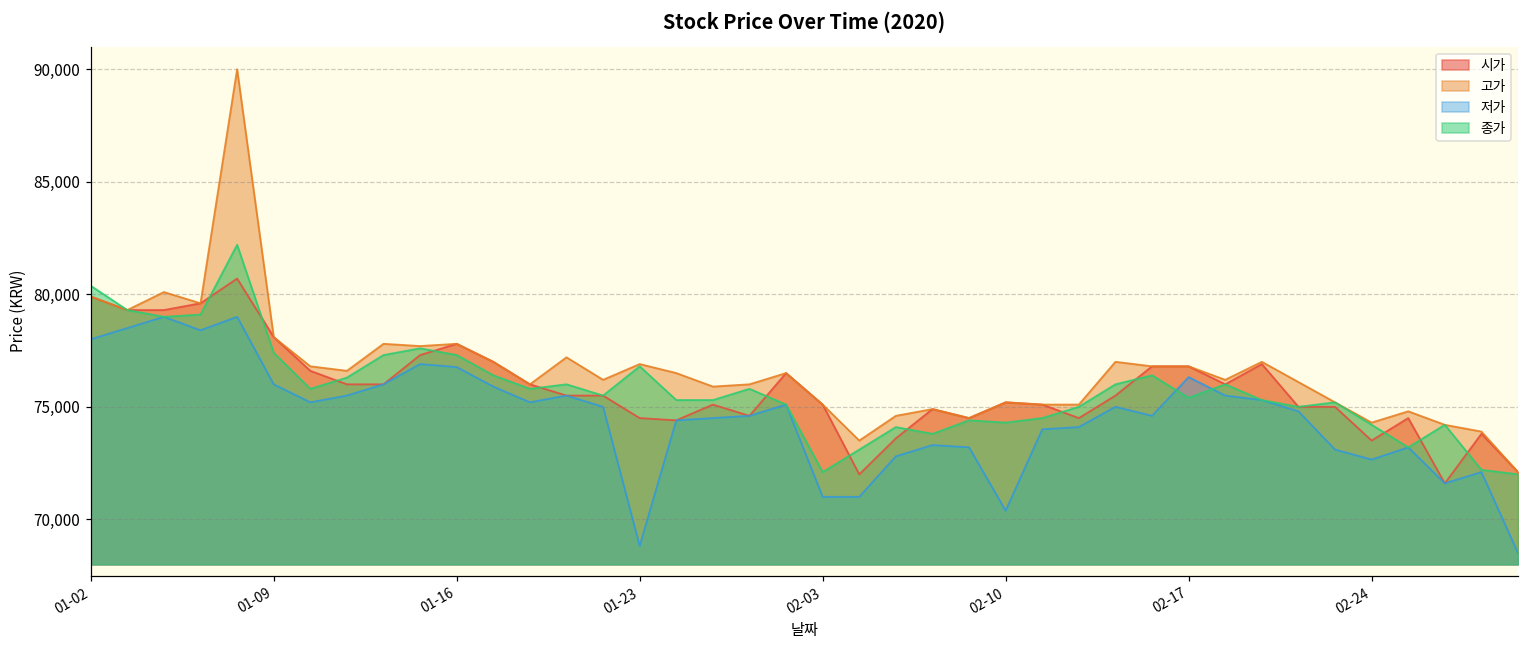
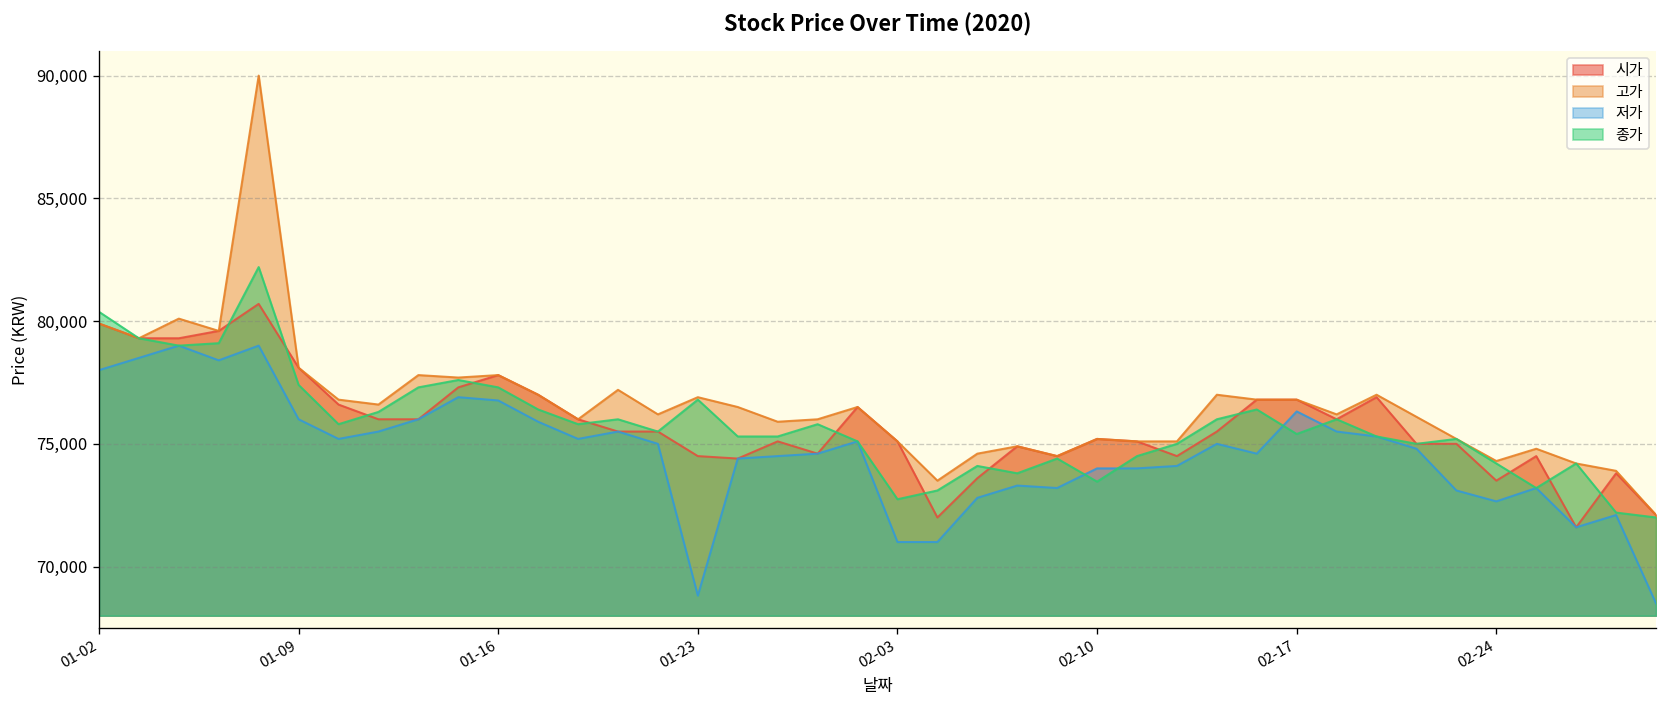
  {
    "저가": {
      "01-02": "78,000",
      "01-09": "76,000",
      "01-16": "76,800",
      "01-23": "68,800",
      "02-03": "71,000",
-     "02-10": "70,400",
+     "02-10": "74,000",
      "02-17": "76,300",
      "02-24": "72,700"
    },
    "종가": {
      "01-02": "80,400",
      "01-09": "77,400",
      "01-16": "77,300",
-     "02-03": "72,100",
-     "02-10": "74,300",
+     "02-03": "72,700",
+     "02-10": "73,500",
      "02-17": "75,400"
    }
  }
